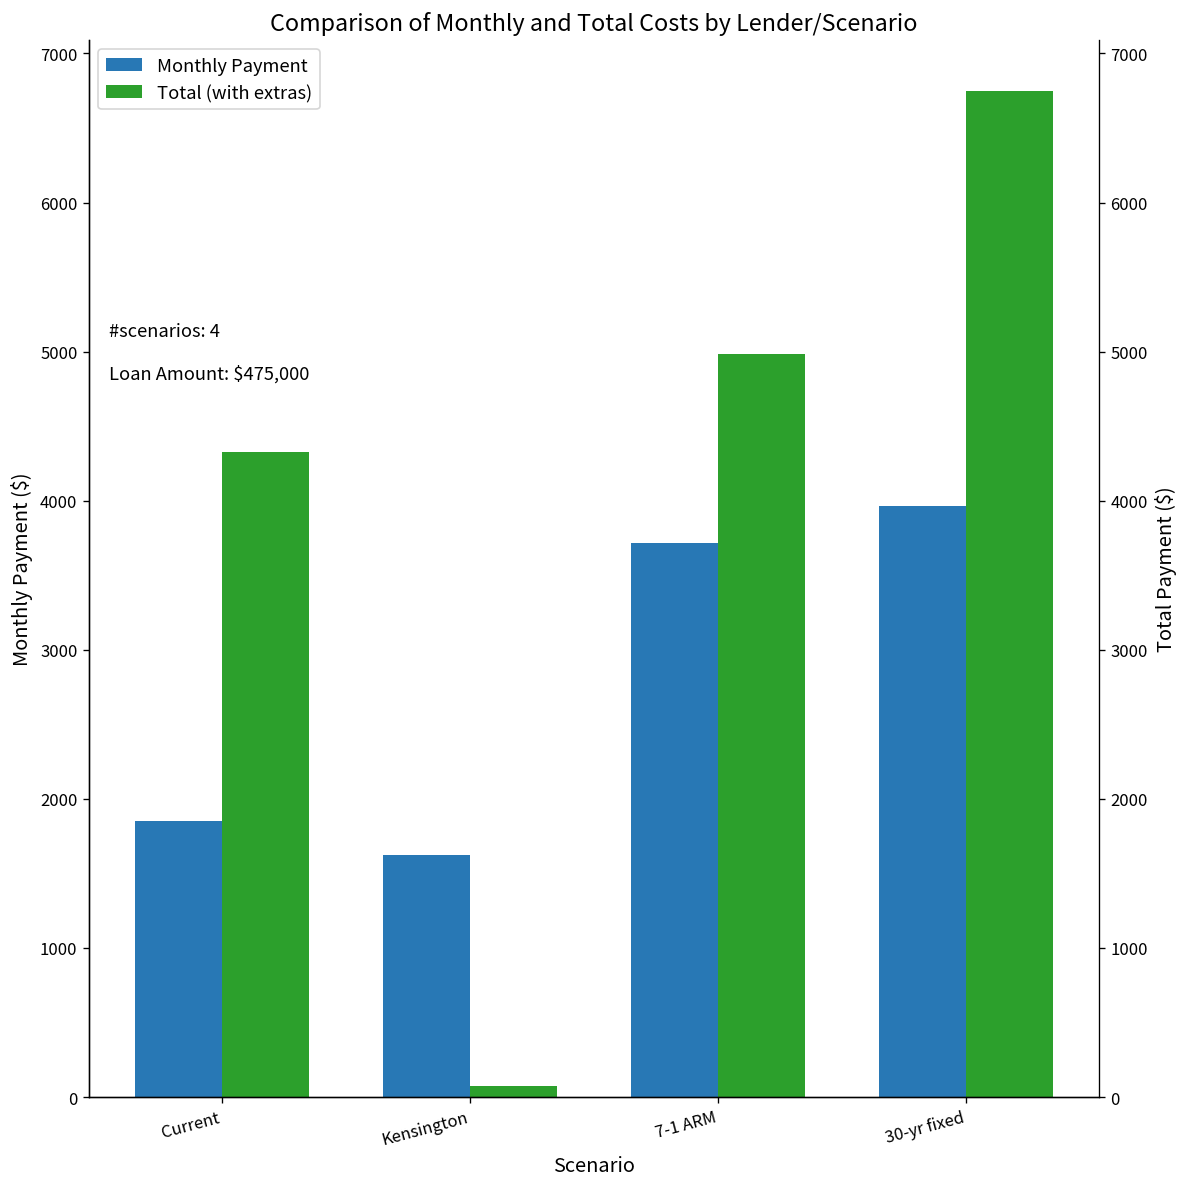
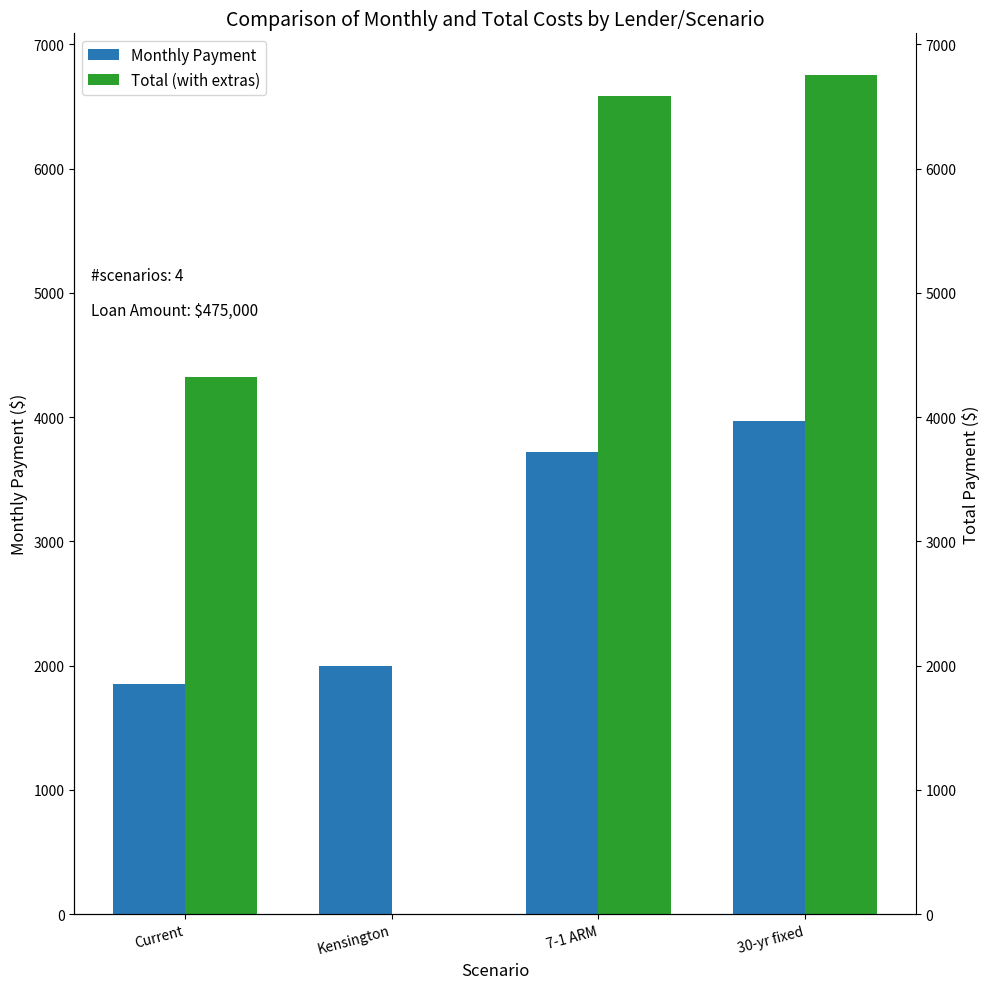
  {
    "Monthly Payment": {
      "Current": 1850,
-     "Kensington": 1620,
+     "Kensington": 2000,
      "7-1 ARM": 3720,
      "30-yr fixed": 3960
    },
    "Total (with extras)": {
      "Current": 4320,
-     "Kensington": 70,
-     "7-1 ARM": 4990,
+     "Kensington": 0,
+     "7-1 ARM": 6580,
      "30-yr fixed": 6750
    }
  }
